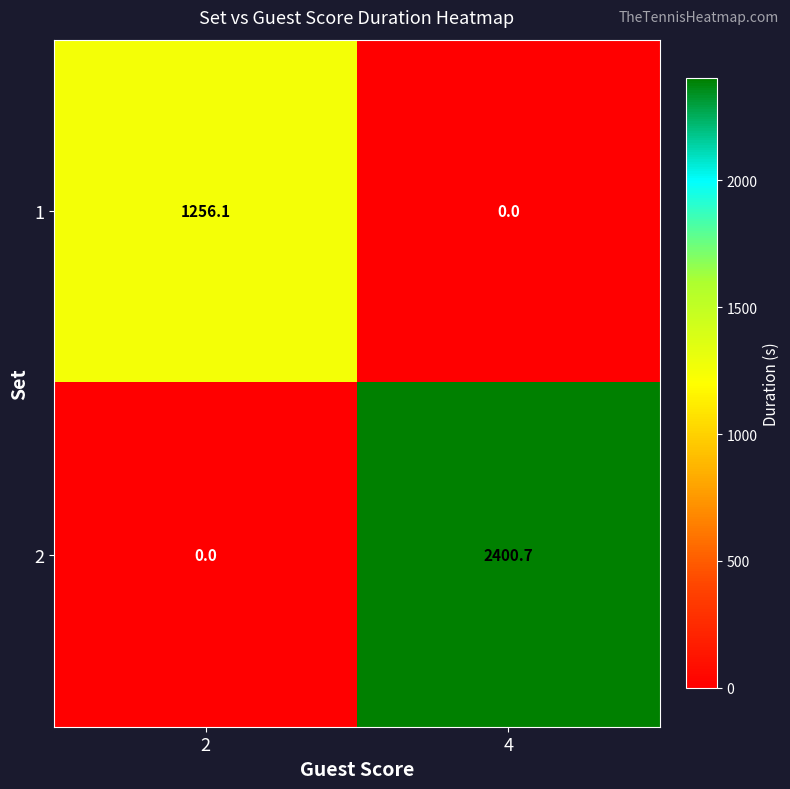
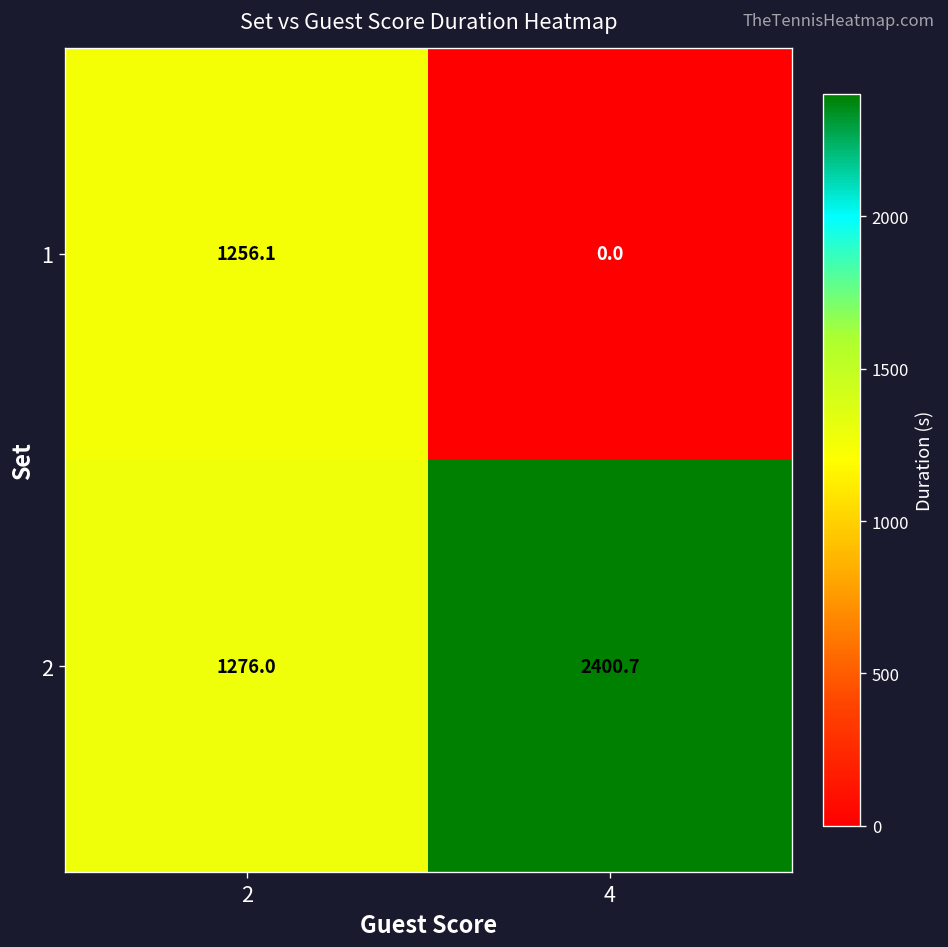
  {
    "1": {
      "2": 1256.1,
      "4": 0.0
    },
    "2": {
-     "2": 0.0,
+     "2": 1276.0,
      "4": 2400.7
    }
  }
